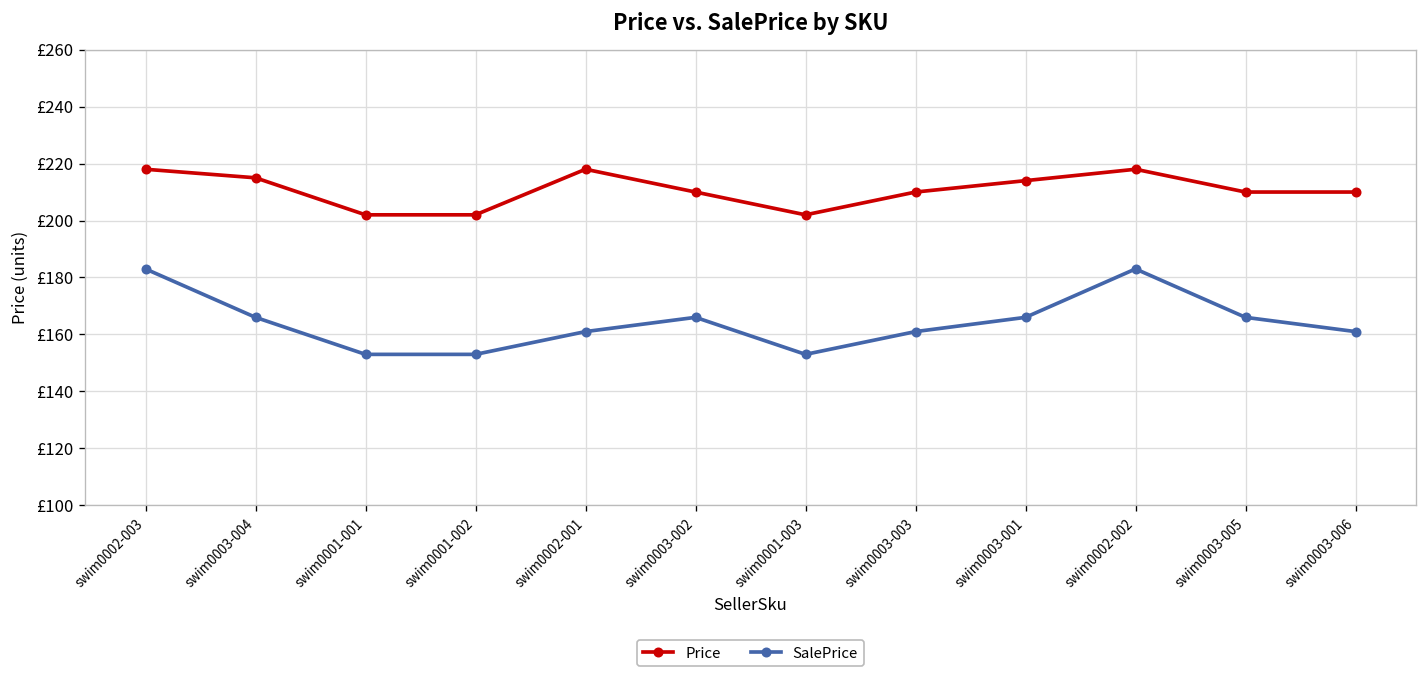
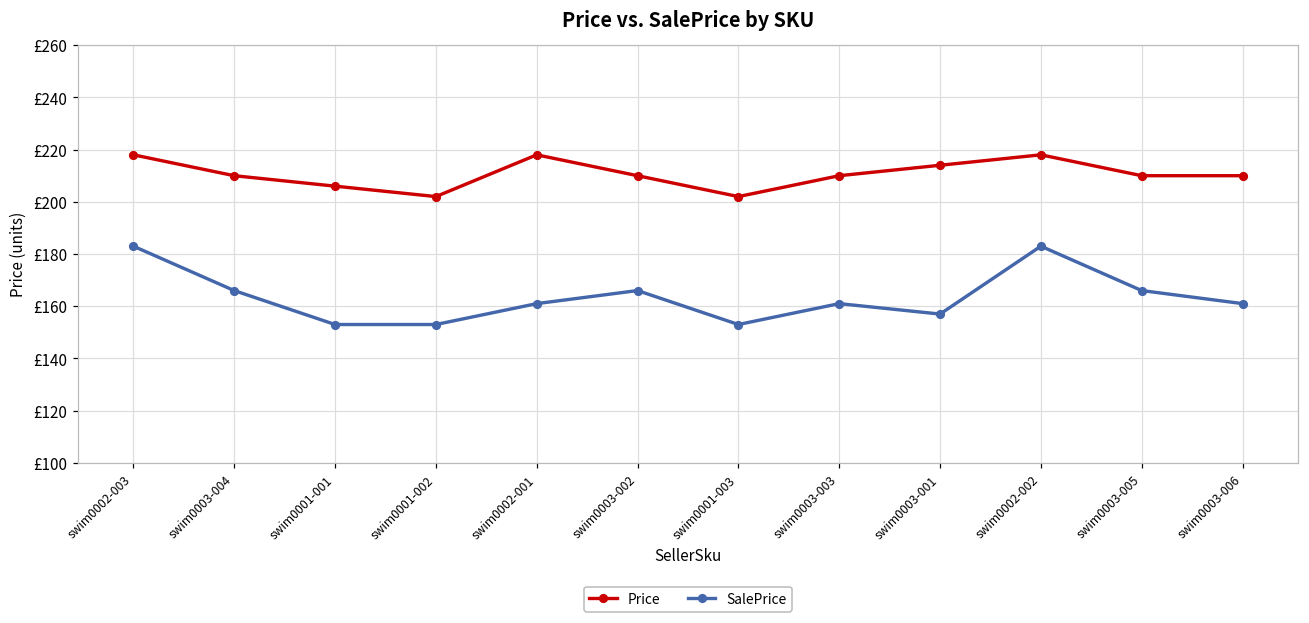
  {
    "Price": {
      "swim0002-003": "£218",
-     "swim0003-004": "£215",
-     "swim0001-001": "£202",
+     "swim0003-004": "£210",
+     "swim0001-001": "£206",
      "swim0001-002": "£202",
      "swim0002-001": "£218",
      "swim0003-002": "£210",
      "swim0001-003": "£202",
      "swim0003-003": "£210",
      "swim0003-001": "£214",
      "swim0002-002": "£218",
      "swim0003-005": "£210",
      "swim0003-006": "£210"
    },
    "SalePrice": {
      "swim0002-003": "£183",
      "swim0003-004": "£166",
      "swim0001-001": "£153",
      "swim0001-002": "£153",
      "swim0002-001": "£161",
      "swim0003-002": "£166",
      "swim0001-003": "£153",
      "swim0003-003": "£161",
-     "swim0003-001": "£166",
+     "swim0003-001": "£157",
      "swim0002-002": "£183",
      "swim0003-005": "£166",
      "swim0003-006": "£161"
    }
  }
